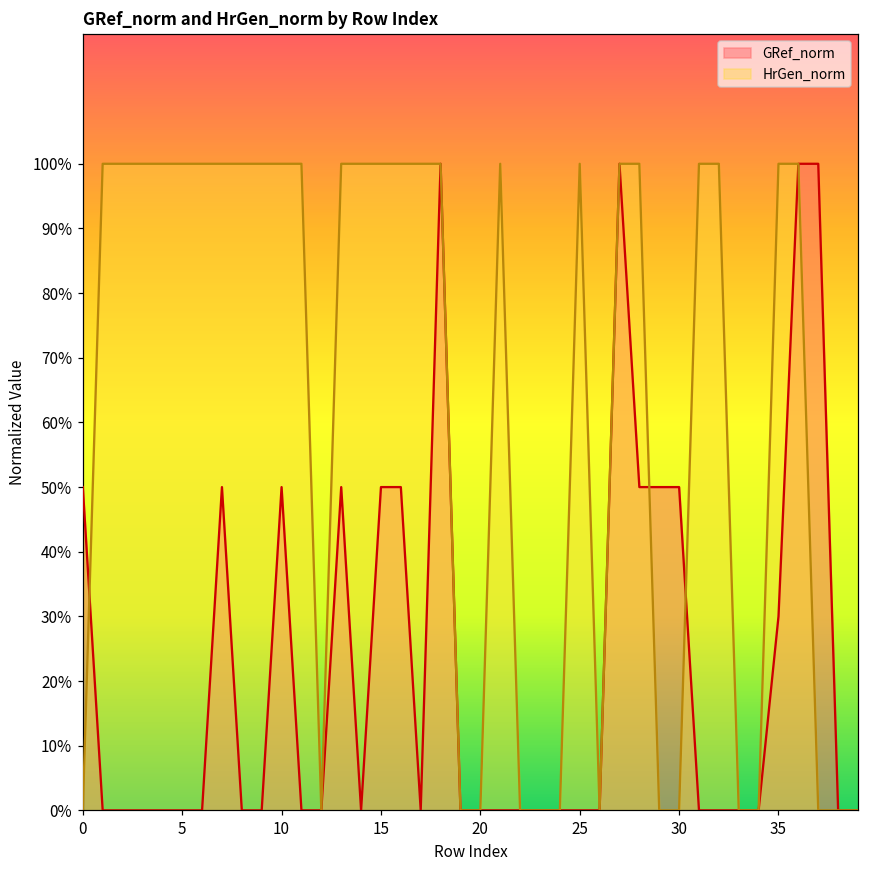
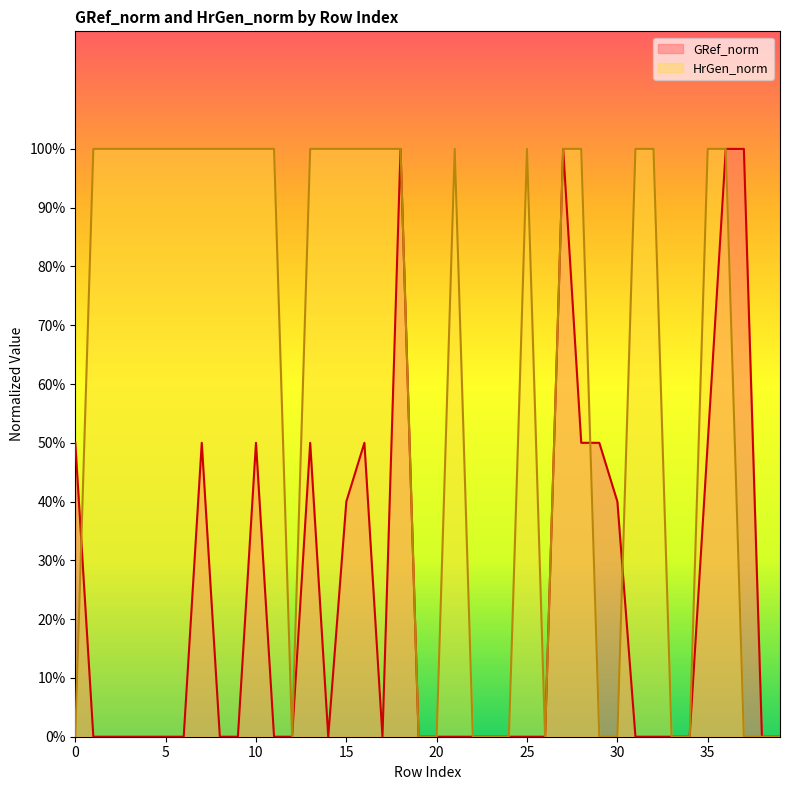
  {
    "GRef_norm": {
      "0": "50%",
      "5": "0%",
      "10": "50%",
-     "15": "50%",
+     "15": "40%",
      "25": "0%",
-     "30": "50%",
-     "35": "30%"
+     "30": "40%",
+     "35": "50%"
    },
    "HrGen_norm": {
      "0": "0%",
      "5": "100%",
      "10": "100%",
      "15": "100%",
      "25": "100%",
      "30": "0%",
      "35": "100%"
    }
  }
